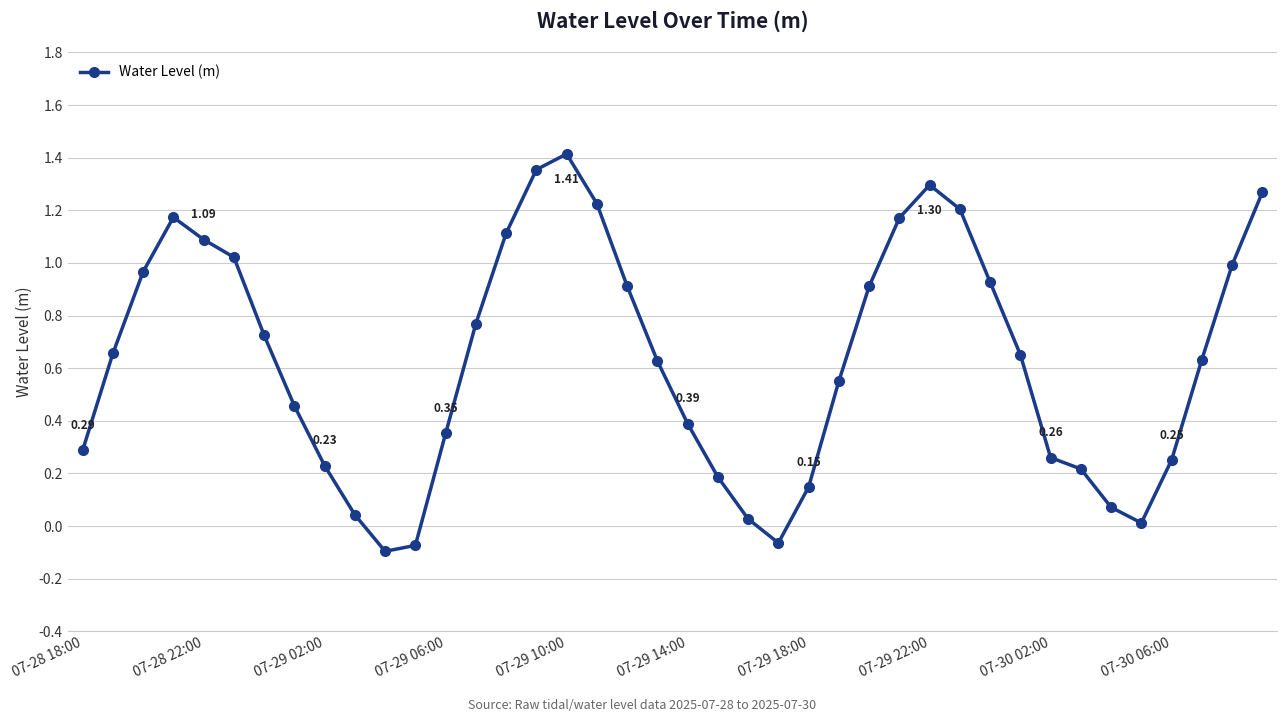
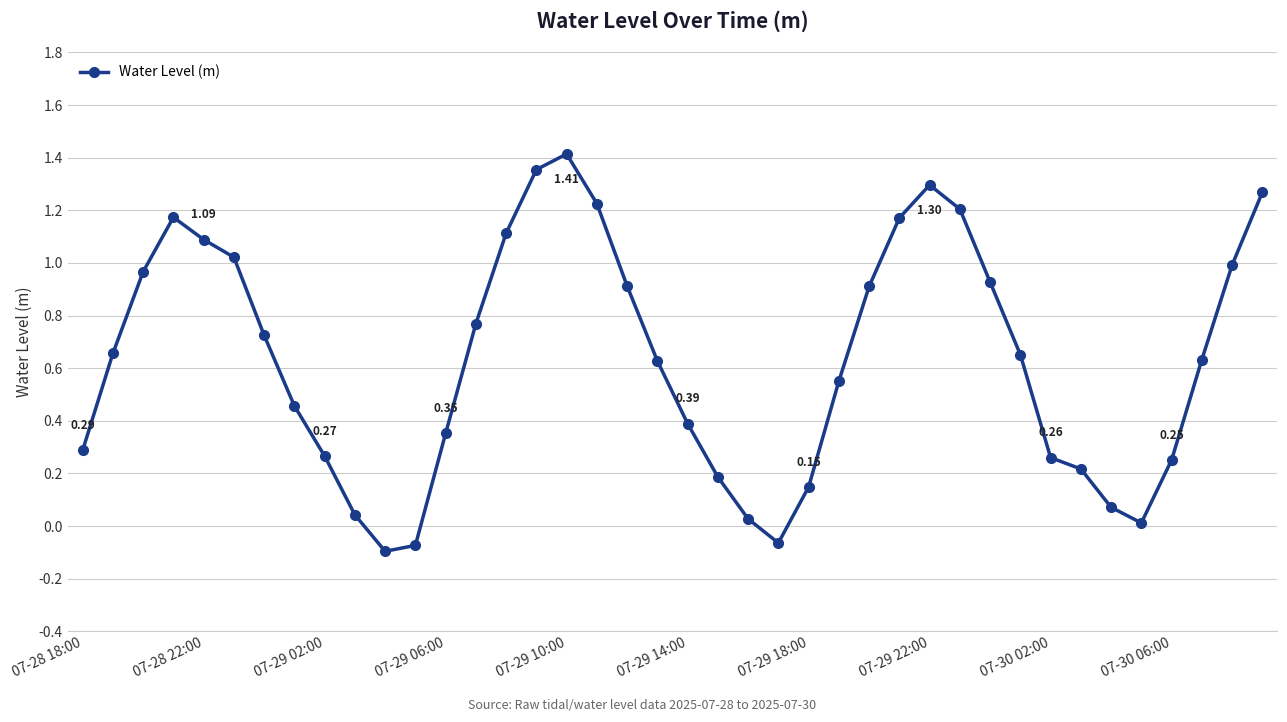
  {
    "07-28 18:00": 0.29,
    "07-28 22:00": 1.09,
-   "07-29 02:00": 0.23,
+   "07-29 02:00": 0.27,
    "07-29 06:00": 0.35,
    "07-29 10:00": 1.41,
    "07-29 14:00": 0.39,
    "07-29 18:00": 0.15,
    "07-29 22:00": 1.30,
    "07-30 02:00": 0.26,
    "07-30 06:00": 0.25
  }
